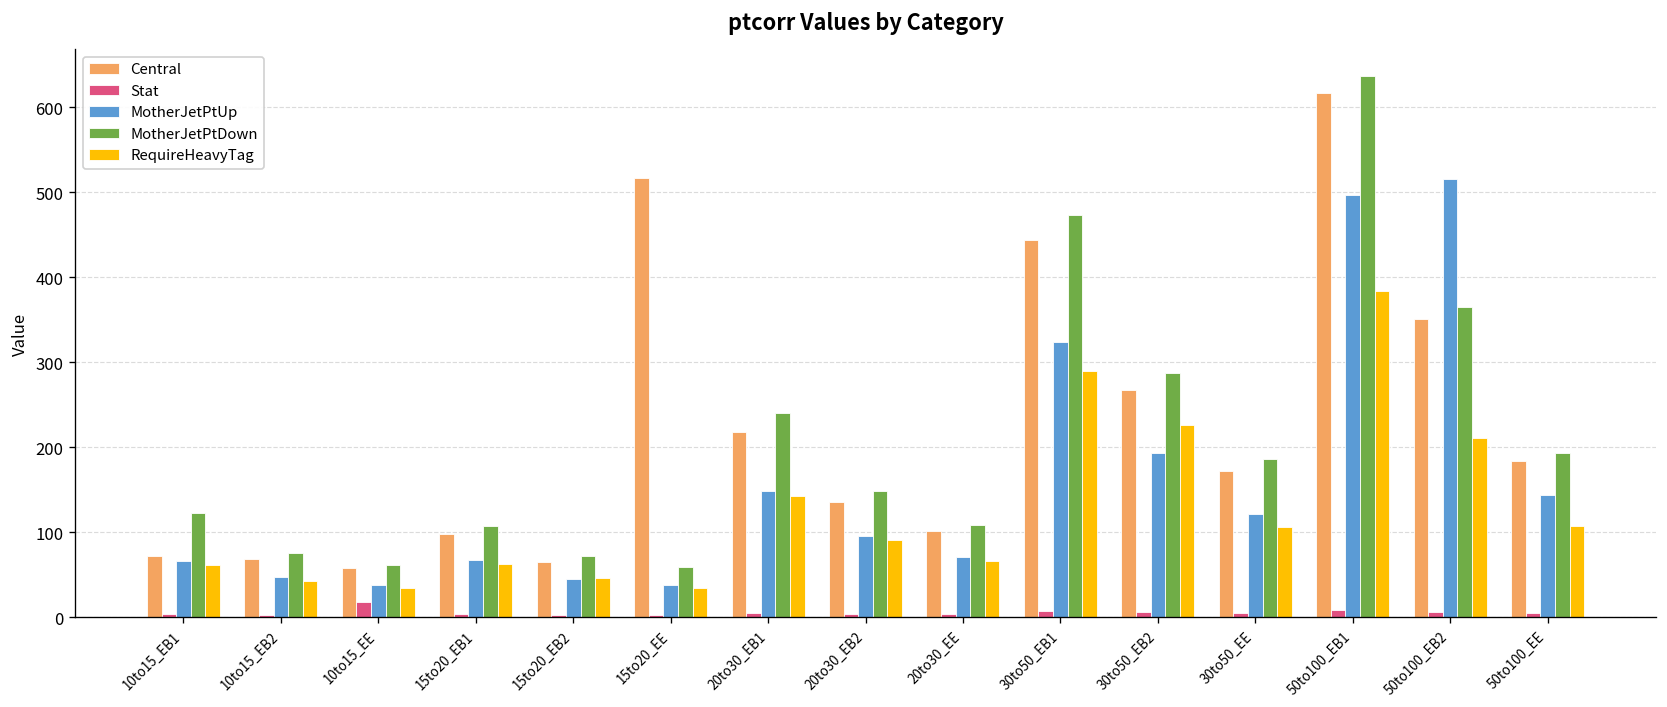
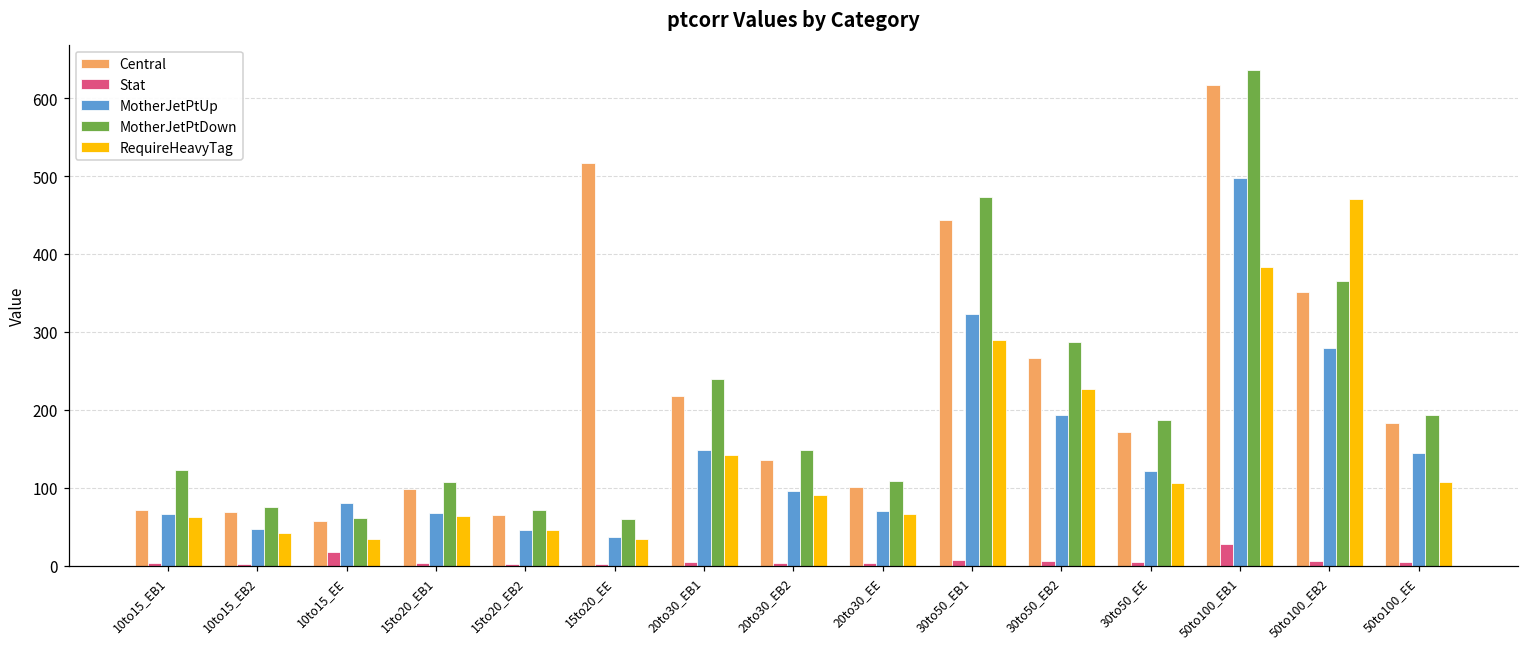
  {
    "Central": {
      "10to15_EB1": 70,
      "10to15_EB2": 70,
      "10to15_EE": 60,
      "15to20_EB1": 100,
      "15to20_EB2": 70,
      "15to20_EE": 520,
      "20to30_EB1": 220,
      "20to30_EB2": 140,
      "20to30_EE": 100,
      "30to50_EB1": 440,
      "30to50_EB2": 270,
      "30to50_EE": 170,
      "50to100_EB1": 620,
      "50to100_EB2": 350,
      "50to100_EE": 180
    },
    "Stat": {
      "10to15_EE": 20,
      "20to30_EB1": 10,
      "20to30_EB2": 0,
      "30to50_EB1": 10,
      "30to50_EB2": 10,
      "30to50_EE": 0,
-     "50to100_EB1": 10,
+     "50to100_EB1": 30,
      "50to100_EB2": 10,
      "50to100_EE": 0
    },
    "MotherJetPtUp": {
      "10to15_EB1": 70,
      "10to15_EB2": 50,
-     "10to15_EE": 40,
+     "10to15_EE": 80,
      "15to20_EB1": 70,
      "15to20_EB2": 50,
      "15to20_EE": 40,
      "20to30_EB1": 150,
      "20to30_EB2": 100,
      "20to30_EE": 70,
      "30to50_EB1": 320,
      "30to50_EB2": 190,
      "30to50_EE": 120,
      "50to100_EB1": 500,
-     "50to100_EB2": 510,
+     "50to100_EB2": 280,
      "50to100_EE": 140
    },
    "MotherJetPtDown": {
      "10to15_EB1": 120,
      "10to15_EB2": 80,
      "10to15_EE": 60,
      "15to20_EB1": 110,
      "15to20_EB2": 70,
      "15to20_EE": 60,
      "20to30_EB1": 240,
      "20to30_EB2": 150,
      "20to30_EE": 110,
      "30to50_EB1": 470,
      "30to50_EB2": 290,
      "30to50_EE": 190,
      "50to100_EB1": 640,
      "50to100_EB2": 370,
      "50to100_EE": 190
    },
    "RequireHeavyTag": {
      "10to15_EB1": 60,
      "10to15_EB2": 40,
      "10to15_EE": 30,
      "15to20_EB1": 60,
      "15to20_EB2": 50,
      "15to20_EE": 30,
      "20to30_EB1": 140,
      "20to30_EB2": 90,
      "20to30_EE": 70,
      "30to50_EB1": 290,
      "30to50_EB2": 230,
      "30to50_EE": 110,
      "50to100_EB1": 380,
-     "50to100_EB2": 210,
+     "50to100_EB2": 470,
      "50to100_EE": 110
    }
  }
